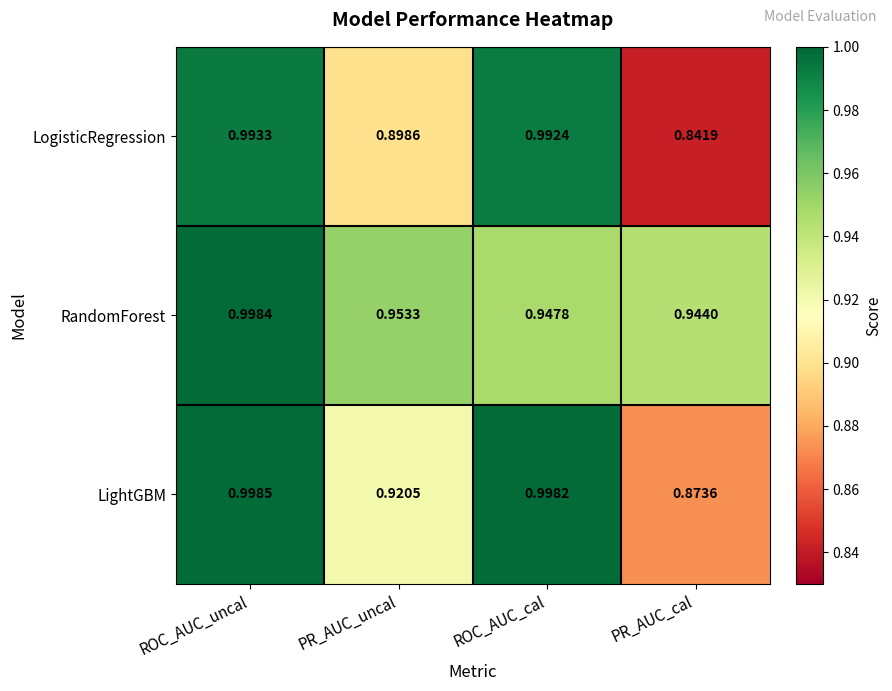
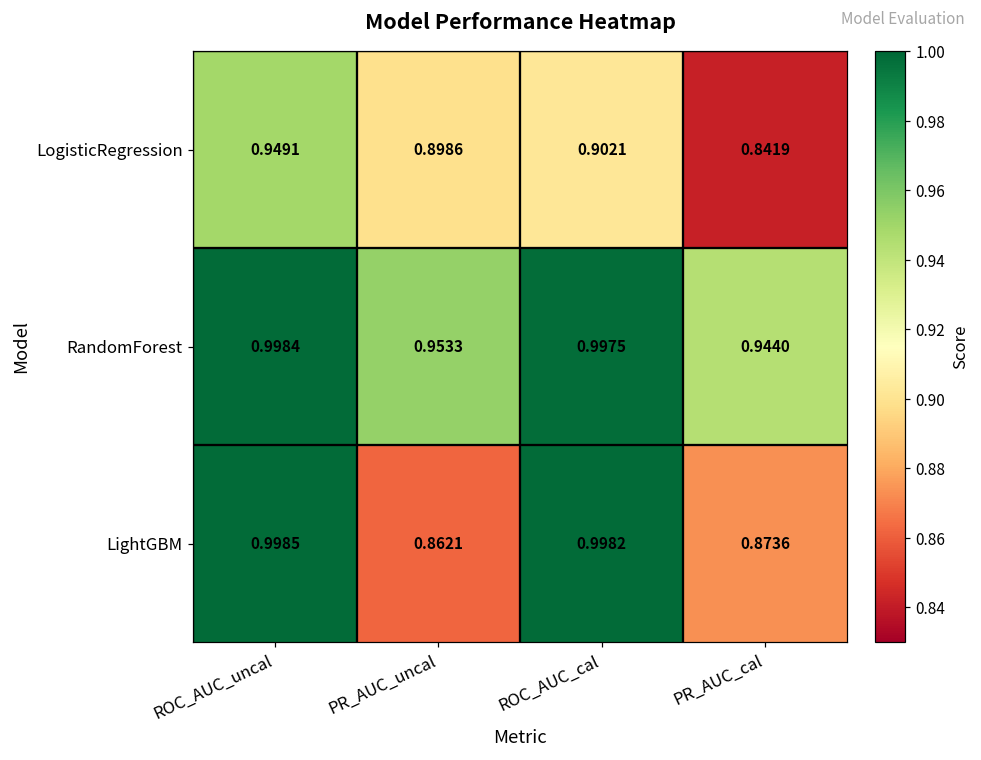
  {
    "LogisticRegression": {
-     "ROC_AUC_uncal": 0.9933,
+     "ROC_AUC_uncal": 0.9491,
      "PR_AUC_uncal": 0.8986,
-     "ROC_AUC_cal": 0.9924,
+     "ROC_AUC_cal": 0.9021,
      "PR_AUC_cal": 0.8419
    },
    "RandomForest": {
      "ROC_AUC_uncal": 0.9984,
      "PR_AUC_uncal": 0.9533,
-     "ROC_AUC_cal": 0.9478,
+     "ROC_AUC_cal": 0.9975,
      "PR_AUC_cal": 0.9440
    },
    "LightGBM": {
      "ROC_AUC_uncal": 0.9985,
-     "PR_AUC_uncal": 0.9205,
+     "PR_AUC_uncal": 0.8621,
      "ROC_AUC_cal": 0.9982,
      "PR_AUC_cal": 0.8736
    }
  }
